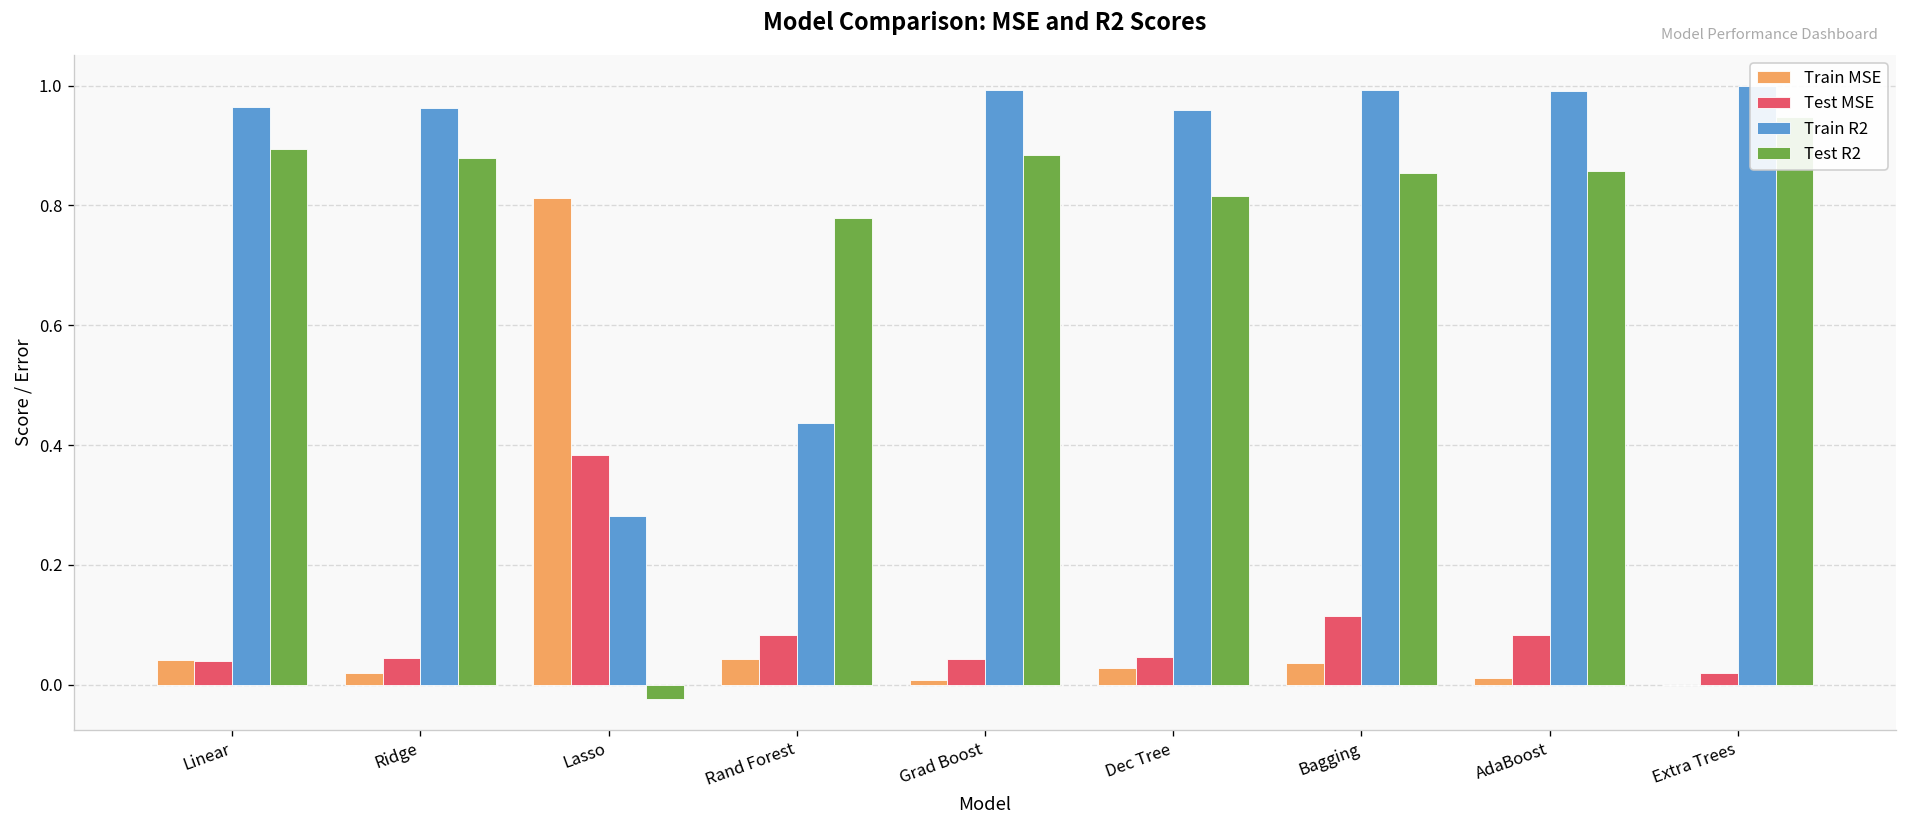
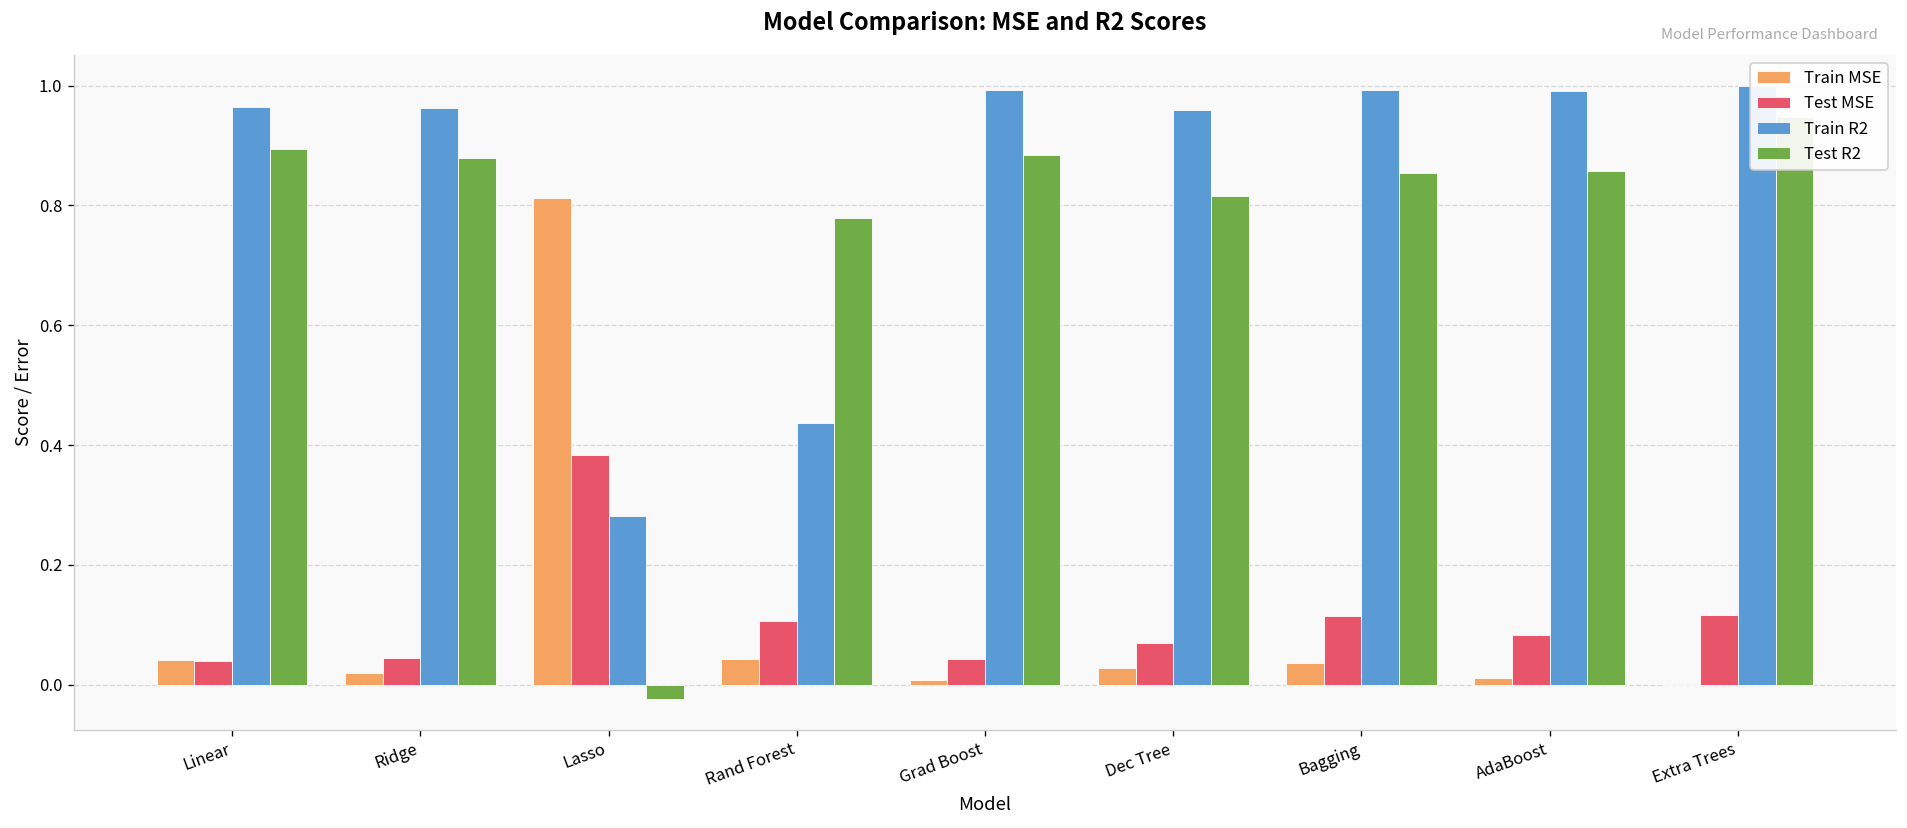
  {
    "Train MSE": {
      "Linear": 0.04,
      "Ridge": 0.02,
      "Lasso": 0.81,
      "Rand Forest": 0.04,
      "Grad Boost": 0.01,
      "Dec Tree": 0.03,
      "Bagging": 0.04,
      "AdaBoost": 0.01
    },
    "Test MSE": {
      "Linear": 0.04,
      "Ridge": 0.04,
      "Lasso": 0.38,
-     "Rand Forest": 0.08,
+     "Rand Forest": 0.11,
      "Grad Boost": 0.04,
-     "Dec Tree": 0.05,
+     "Dec Tree": 0.07,
      "Bagging": 0.11,
      "AdaBoost": 0.08,
-     "Extra Trees": 0.02
+     "Extra Trees": 0.12
    },
    "Train R2": {
      "Linear": 0.96,
      "Ridge": 0.96,
      "Lasso": 0.28,
      "Rand Forest": 0.44,
      "Grad Boost": 0.99,
      "Dec Tree": 0.96,
      "Bagging": 0.99,
      "AdaBoost": 0.99
    },
    "Test R2": {
      "Linear": 0.89,
      "Ridge": 0.88,
      "Lasso": -0.02,
      "Rand Forest": 0.78,
      "Grad Boost": 0.88,
      "Dec Tree": 0.82,
      "Bagging": 0.85,
      "AdaBoost": 0.86
    }
  }
